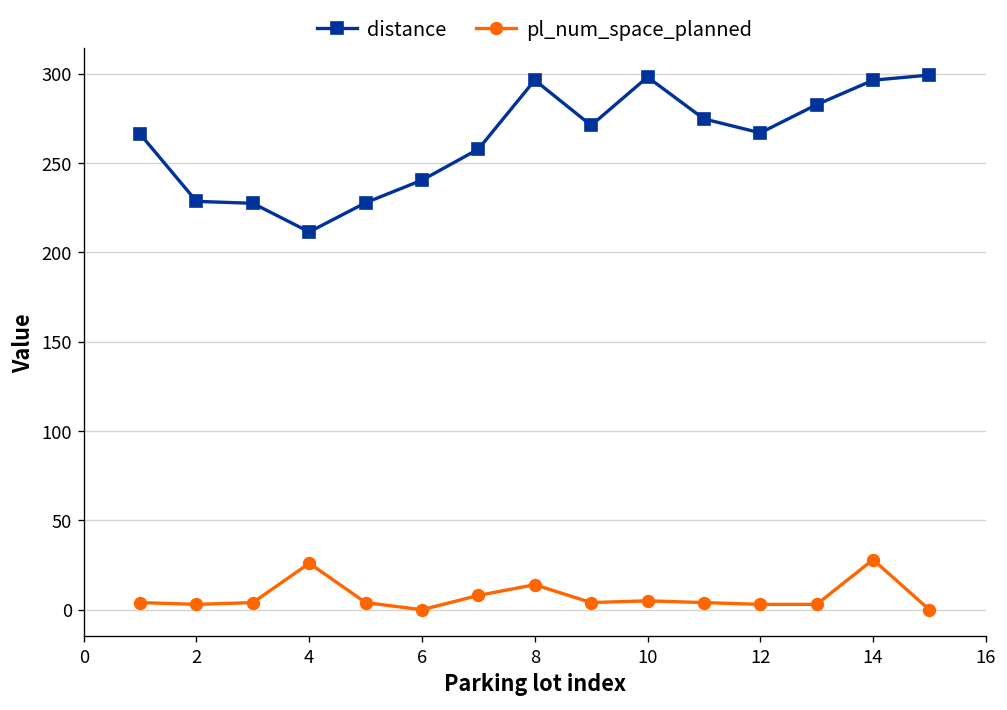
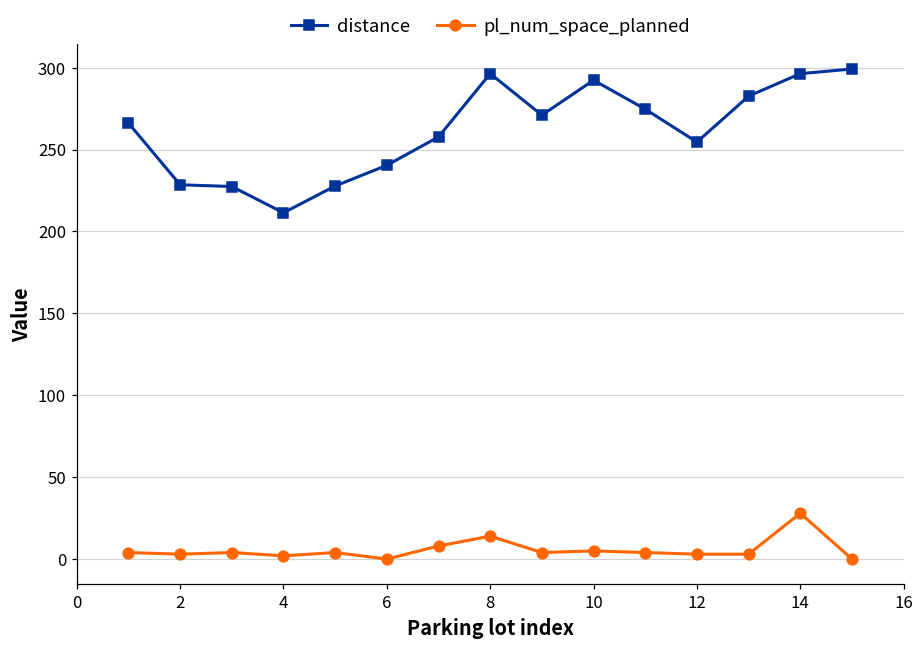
  {
    "distance": {
      "2": 228,
      "4": 211,
      "6": 240,
      "8": 296,
-     "10": 298,
-     "12": 267,
+     "10": 292,
+     "12": 255,
      "14": 296
    },
    "pl_num_space_planned": {
      "2": 3,
-     "4": 26,
+     "4": 2,
      "6": 0,
      "8": 14,
      "10": 5,
      "12": 3,
      "14": 28
    }
  }
